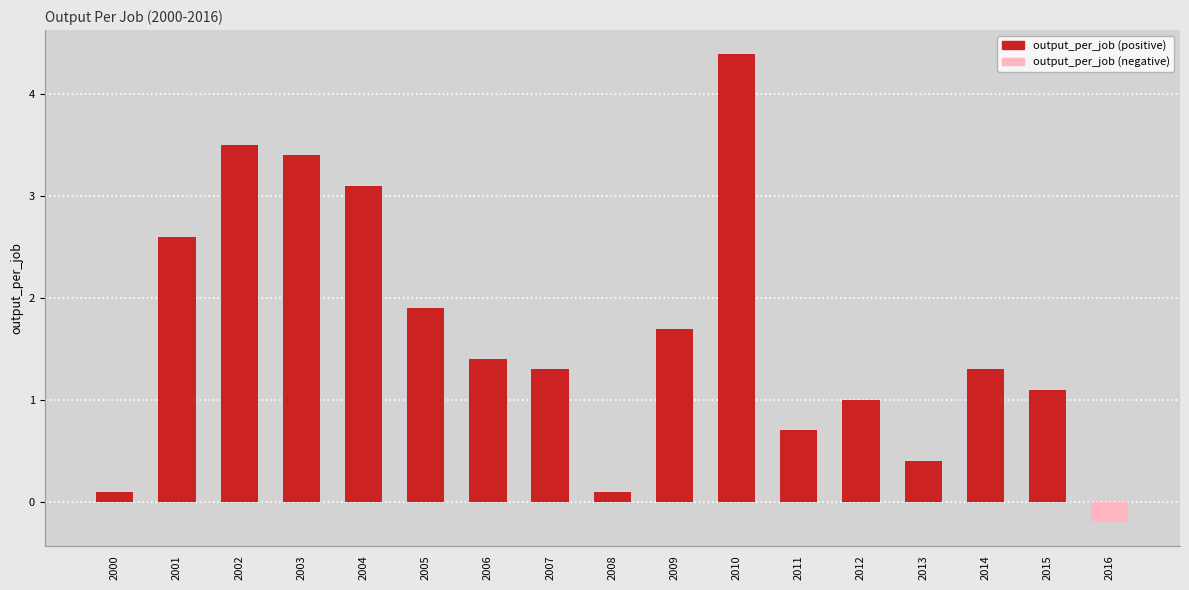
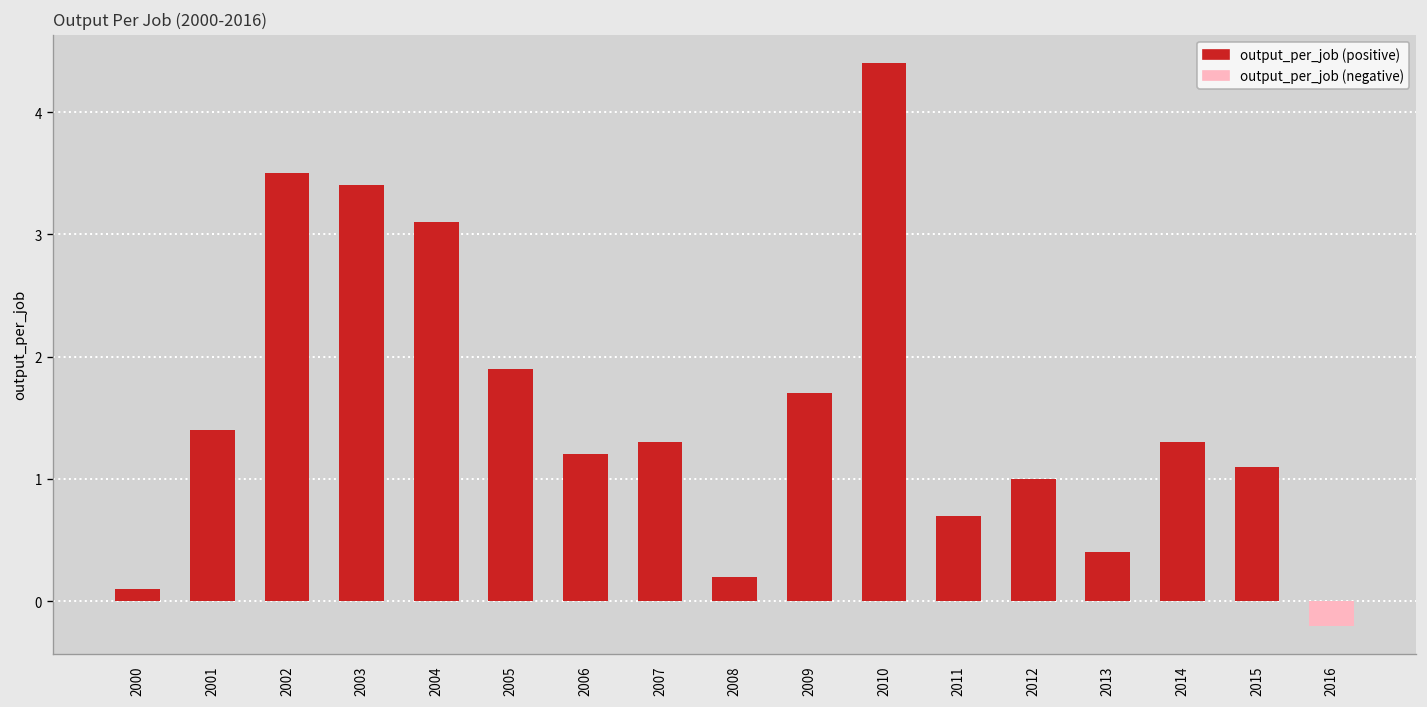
  {
    "2000": 0.1,
-   "2001": 2.6,
+   "2001": 1.4,
    "2002": 3.5,
    "2003": 3.4,
    "2004": 3.1,
    "2005": 1.9,
-   "2006": 1.4,
+   "2006": 1.2,
    "2007": 1.3,
-   "2008": 0.1,
+   "2008": 0.2,
    "2009": 1.7,
    "2010": 4.4,
    "2011": 0.7,
    "2012": 1.0,
    "2013": 0.4,
    "2014": 1.3,
    "2015": 1.1,
    "2016": -0.2
  }
